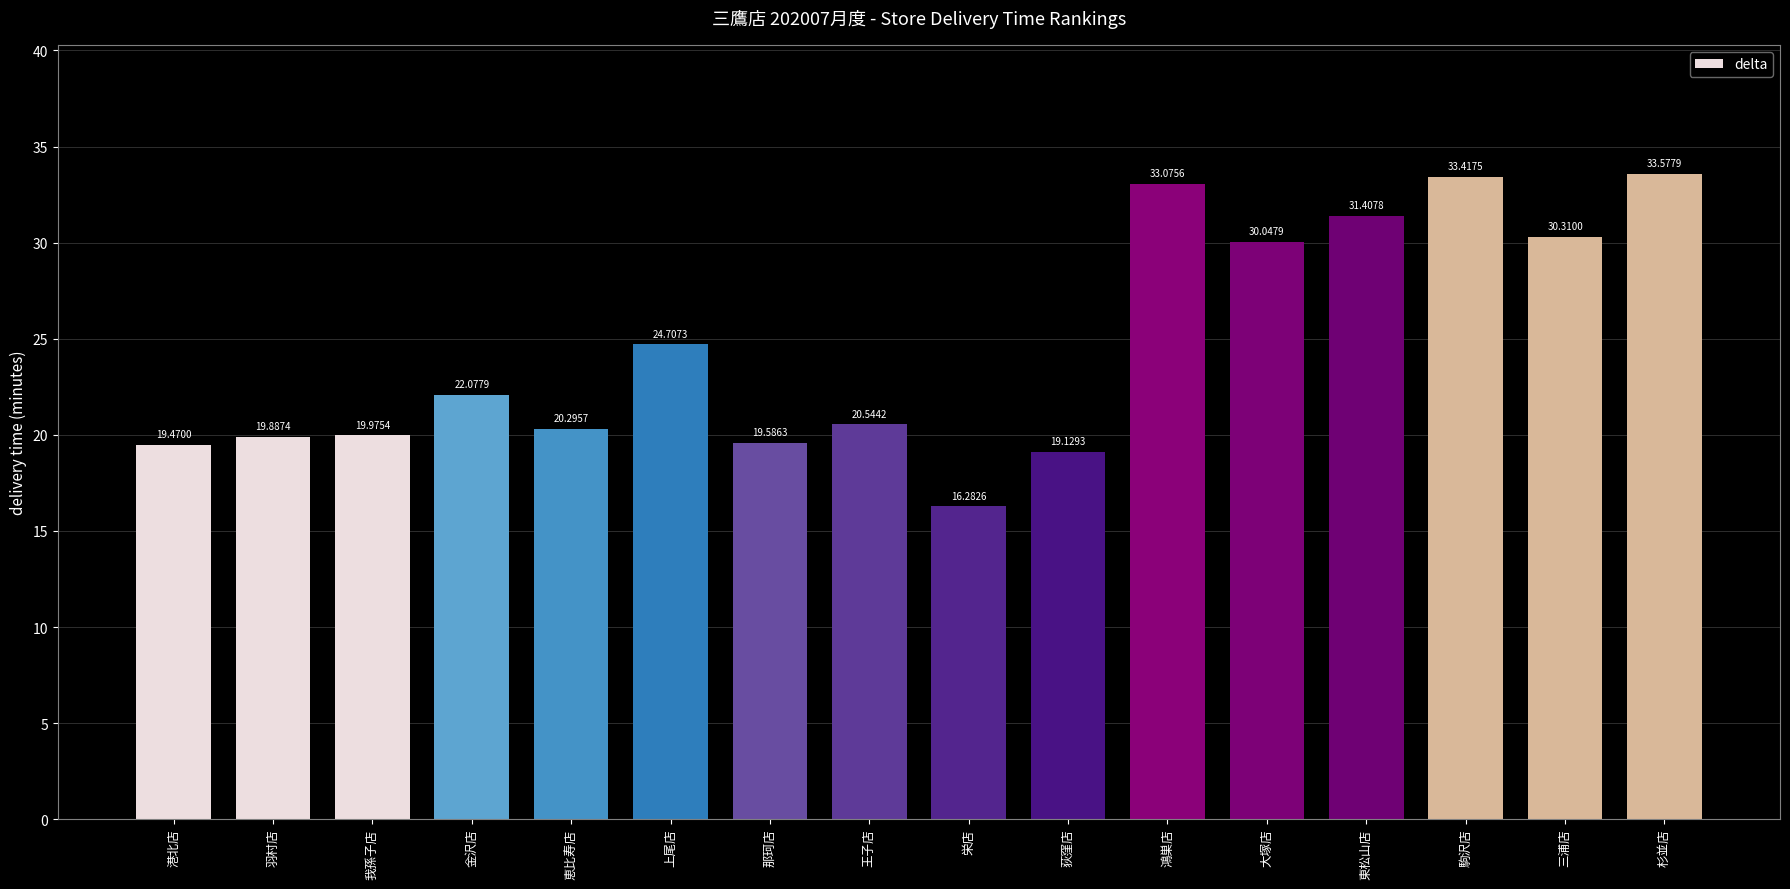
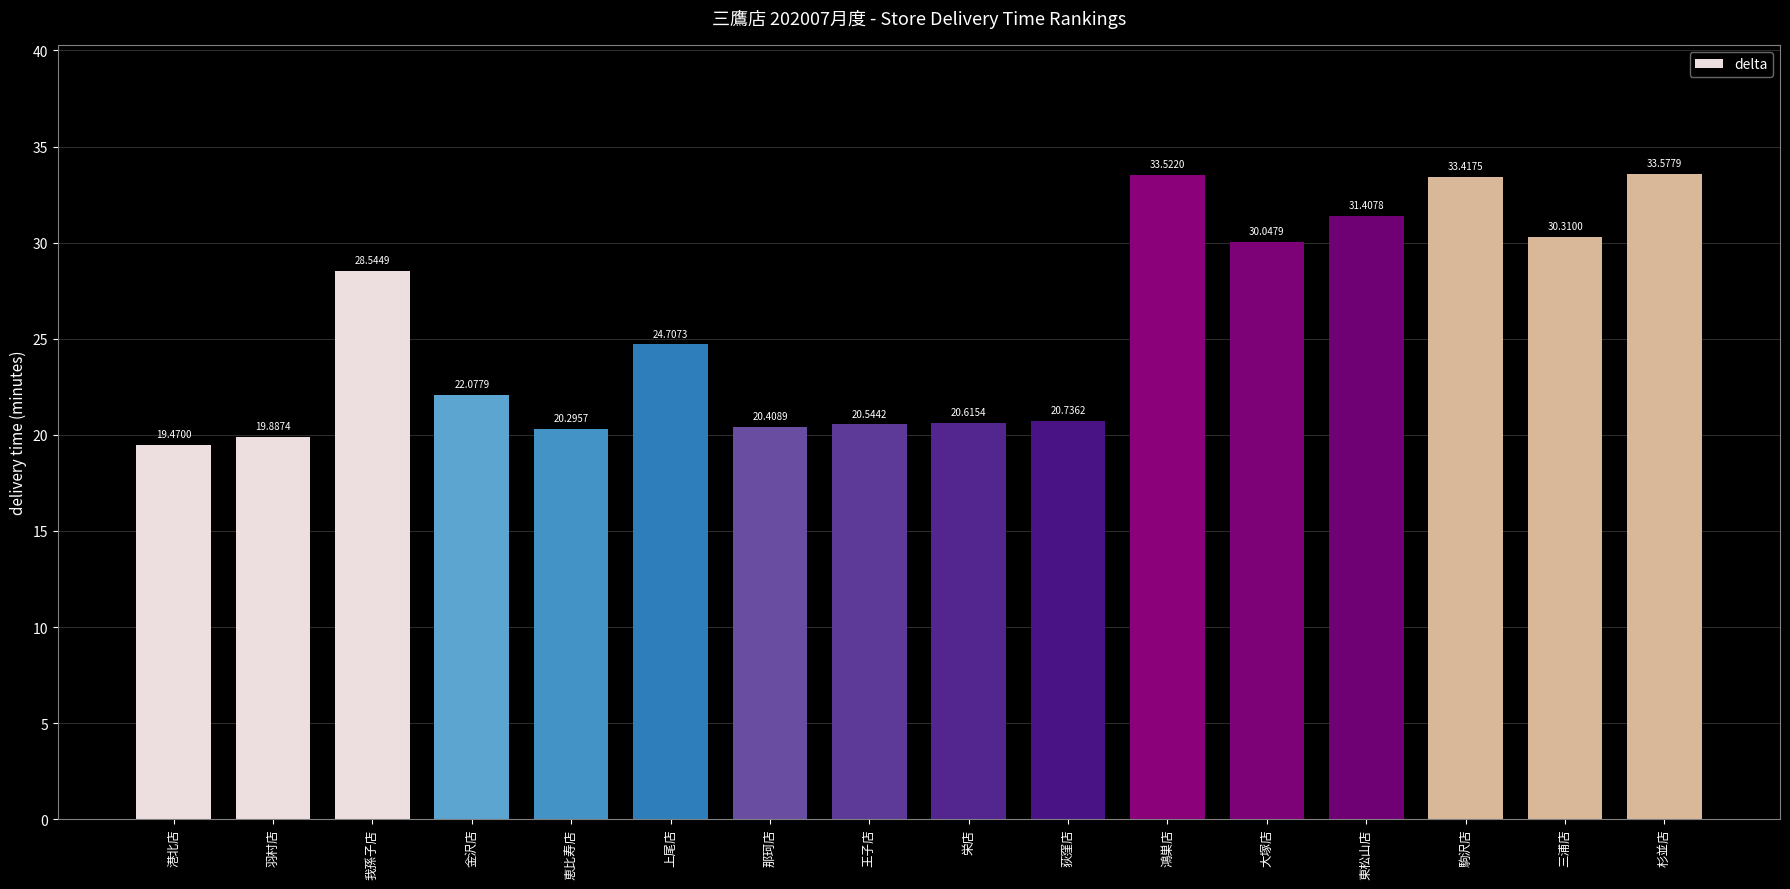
  {
    "港北店": 19.4700,
    "羽村店": 19.8874,
-   "我孫子店": 19.9754,
+   "我孫子店": 28.5449,
    "金沢店": 22.0779,
    "恵比寿店": 20.2957,
    "上尾店": 24.7073,
-   "那珂店": 19.5863,
+   "那珂店": 20.4089,
    "王子店": 20.5442,
-   "栄店": 16.2826,
-   "荻窪店": 19.1293,
-   "鴻巣店": 33.0756,
+   "栄店": 20.6154,
+   "荻窪店": 20.7362,
+   "鴻巣店": 33.5220,
    "大塚店": 30.0479,
    "東松山店": 31.4078,
    "駒沢店": 33.4175,
    "三浦店": 30.3100,
    "杉並店": 33.5779
  }
